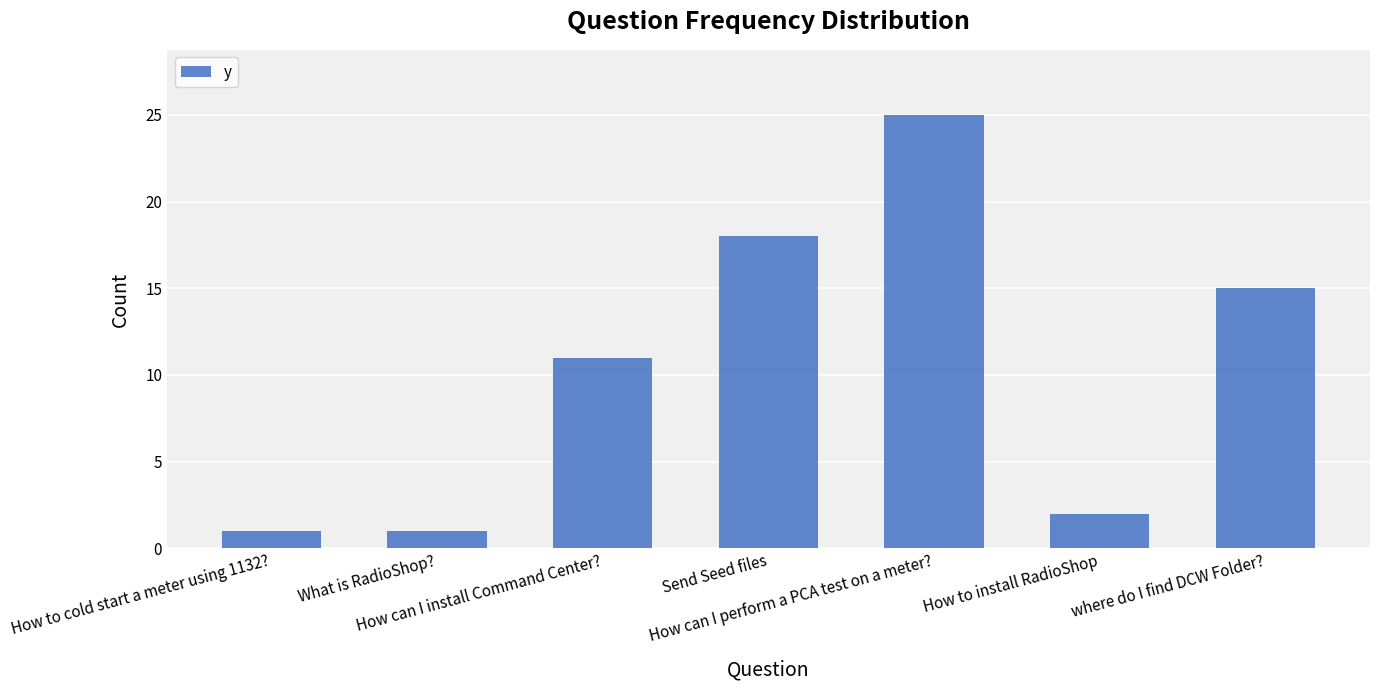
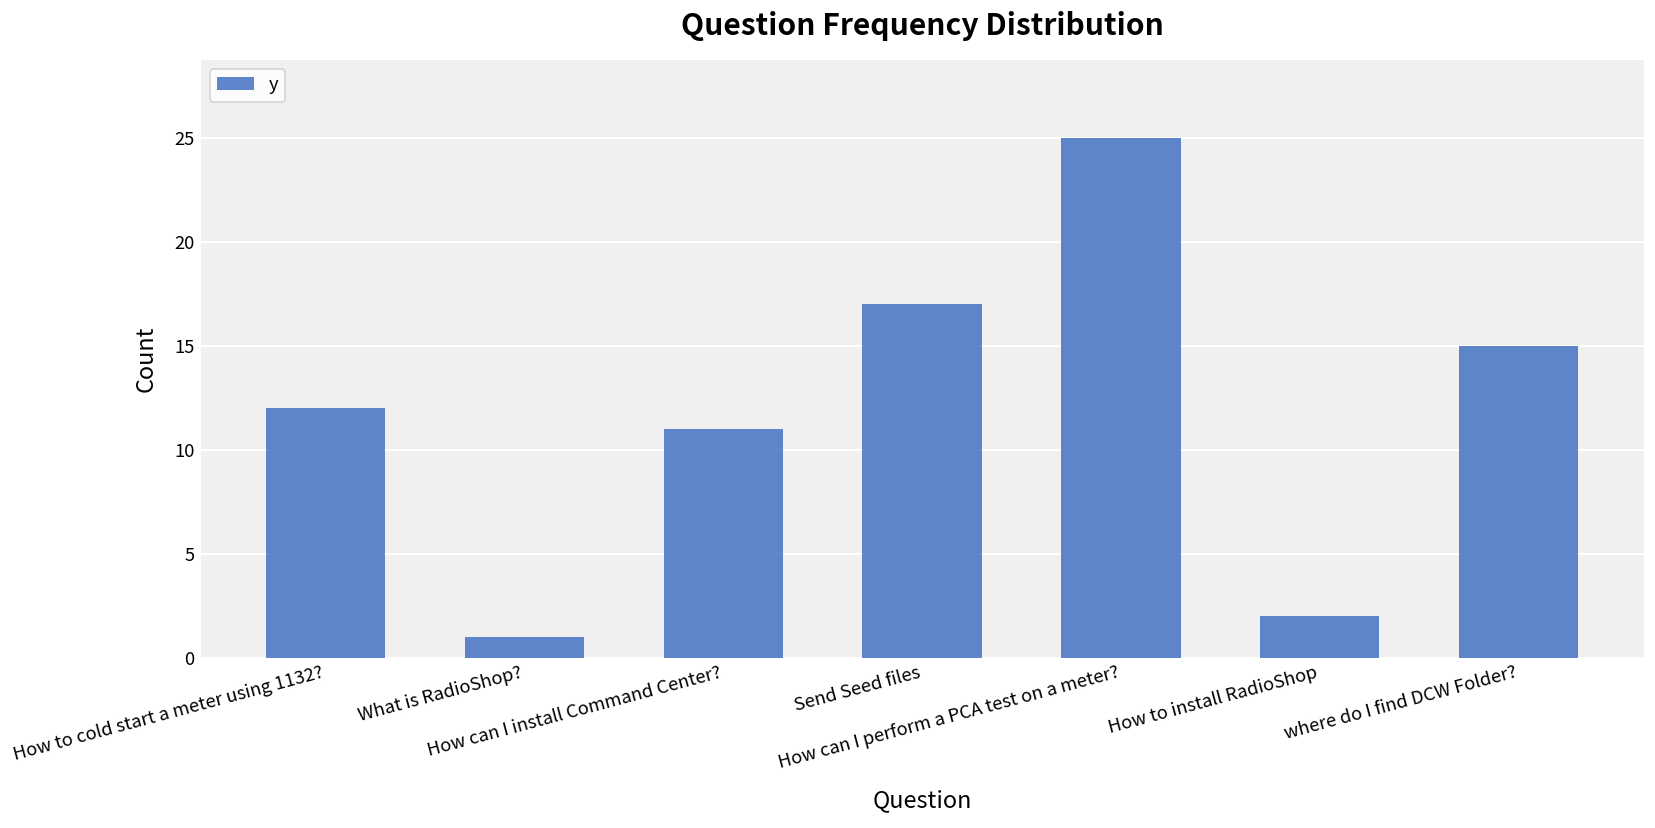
  {
-   "How to cold start a meter using 1132?": 1,
+   "How to cold start a meter using 1132?": 12,
    "What is RadioShop?": 1,
    "How can I install Command Center?": 11,
-   "Send Seed files": 18,
+   "Send Seed files": 17,
    "How can I perform a PCA test on a meter?": 25,
    "How to install RadioShop": 2,
    "where do I find DCW Folder?": 15
  }
